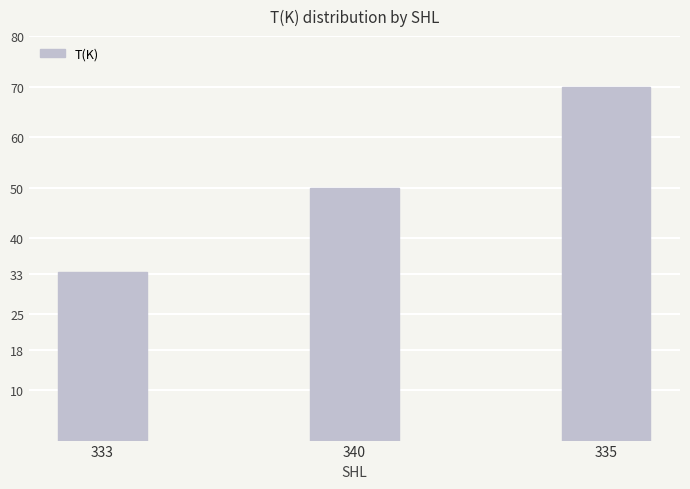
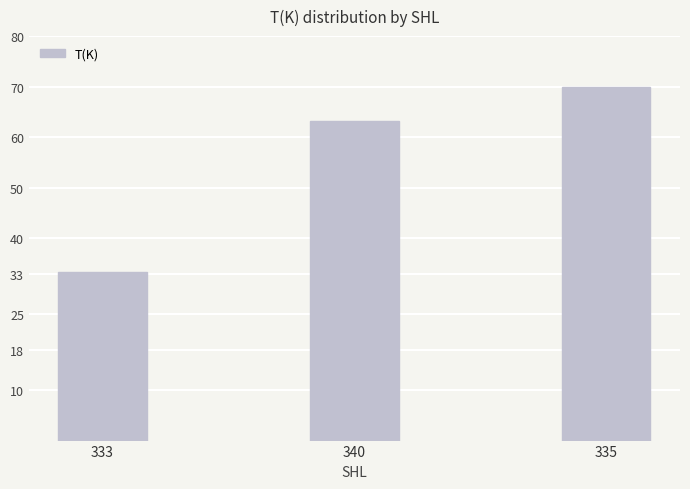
  {
    "333": 33,
-   "340": 50,
+   "340": 63,
    "335": 70
  }
